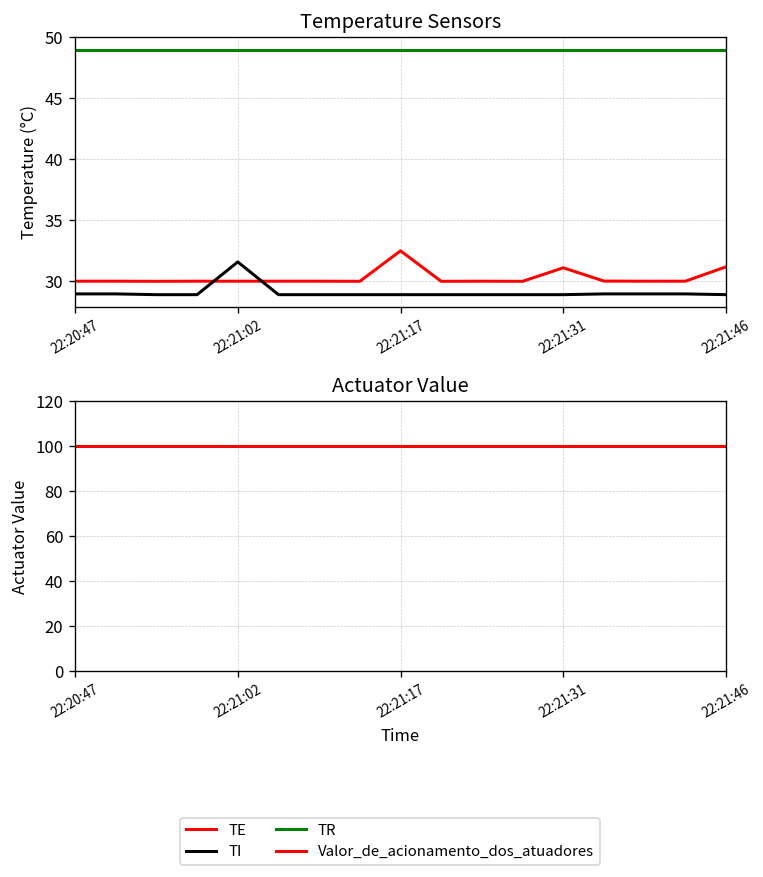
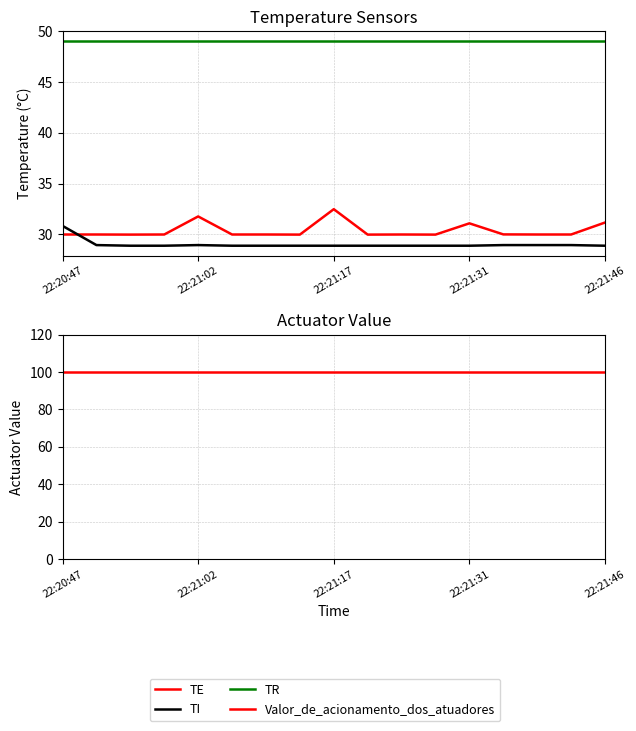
  {
    "Temperature Sensors": {
      "TE": {
        "22:20:47": 30.0,
-       "22:21:02": 30.0,
+       "22:21:02": 31.8,
        "22:21:17": 32.5,
        "22:21:31": 31.1,
        "22:21:46": 31.2
      },
      "TI": {
-       "22:20:47": 28.9,
-       "22:21:02": 31.6,
+       "22:20:47": 30.8,
+       "22:21:02": 28.9,
        "22:21:17": 28.9,
        "22:21:31": 28.9,
        "22:21:46": 28.9
      },
      "TR": {
        "22:20:47": 49.0,
        "22:21:02": 49.0,
        "22:21:17": 49.0,
        "22:21:31": 49.0,
        "22:21:46": 49.0
      }
    },
    "Actuator Value": {
      "22:20:47": 100,
      "22:21:02": 100,
      "22:21:17": 100,
      "22:21:31": 100,
      "22:21:46": 100
    }
  }
